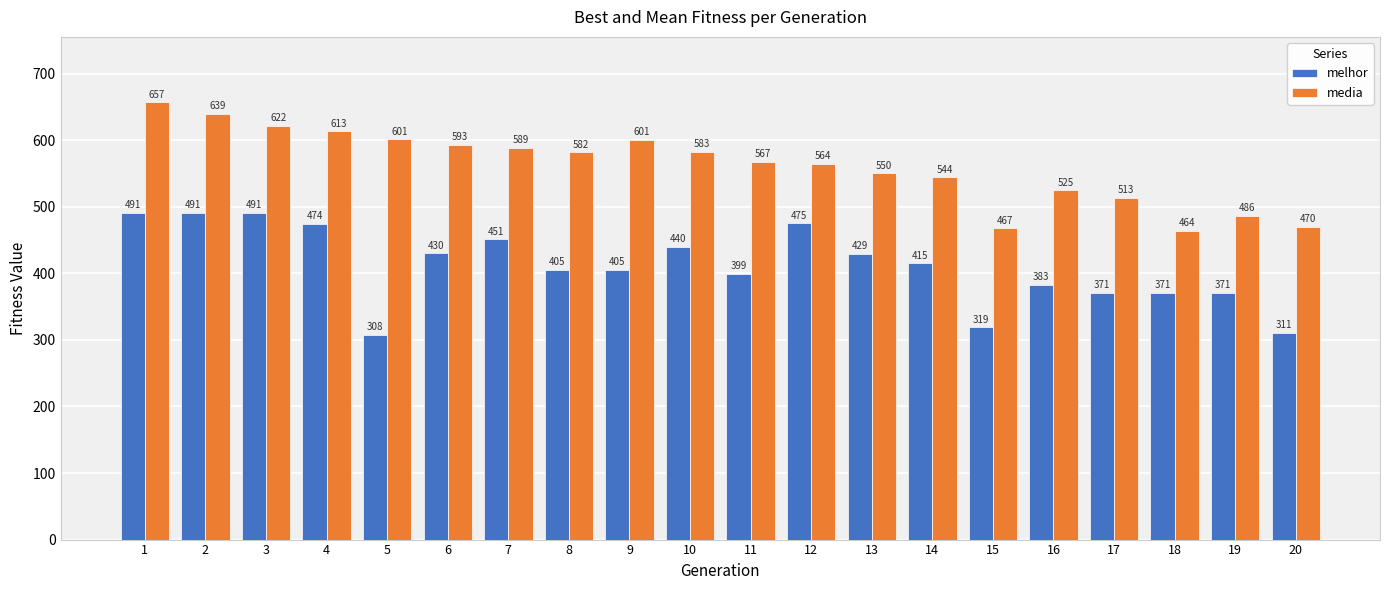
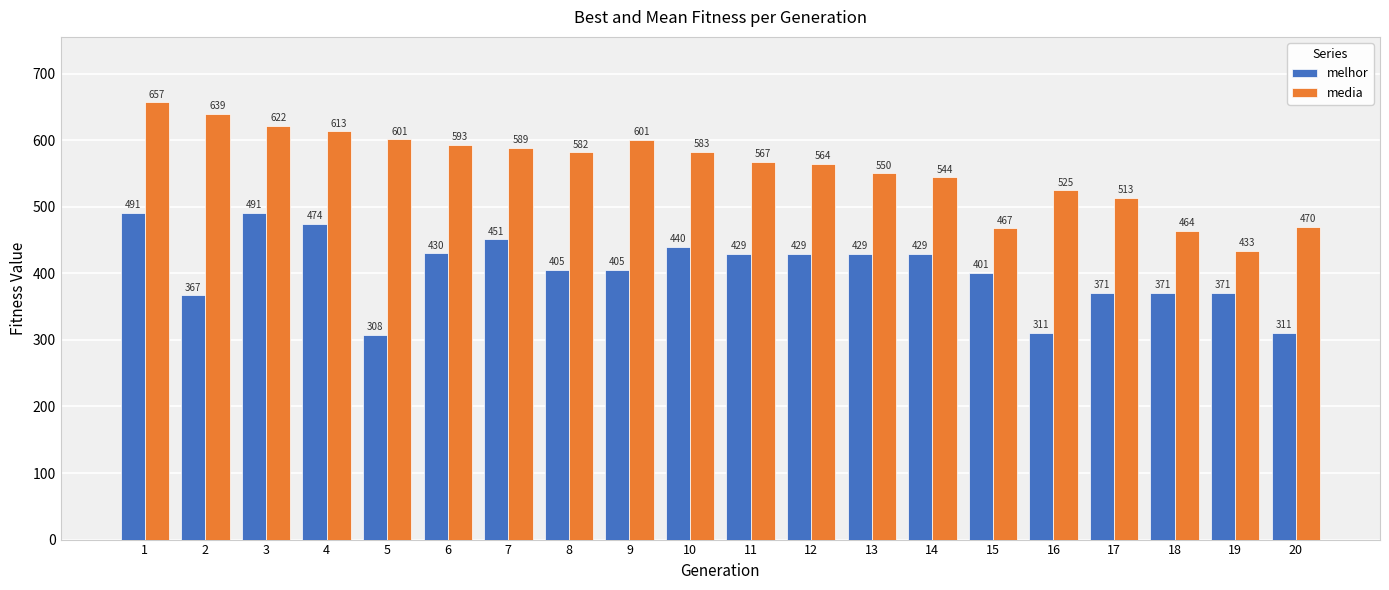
  {
    "melhor": {
      "1": 491,
-     "2": 491,
+     "2": 367,
      "3": 491,
      "4": 474,
      "5": 308,
      "6": 430,
      "7": 451,
      "8": 405,
      "9": 405,
      "10": 440,
-     "11": 399,
-     "12": 475,
+     "11": 429,
+     "12": 429,
      "13": 429,
-     "14": 415,
-     "15": 319,
-     "16": 383,
+     "14": 429,
+     "15": 401,
+     "16": 311,
      "17": 371,
      "18": 371,
      "19": 371,
      "20": 311
    },
    "media": {
      "1": 657,
      "2": 639,
      "3": 622,
      "4": 613,
      "5": 601,
      "6": 593,
      "7": 589,
      "8": 582,
      "9": 601,
      "10": 583,
      "11": 567,
      "12": 564,
      "13": 550,
      "14": 544,
      "15": 467,
      "16": 525,
      "17": 513,
      "18": 464,
-     "19": 486,
+     "19": 433,
      "20": 470
    }
  }
